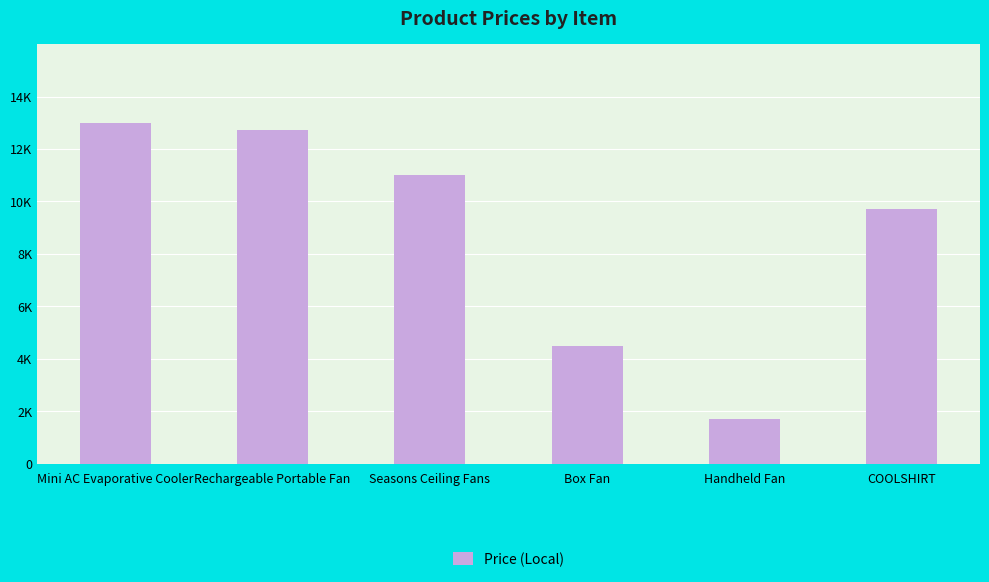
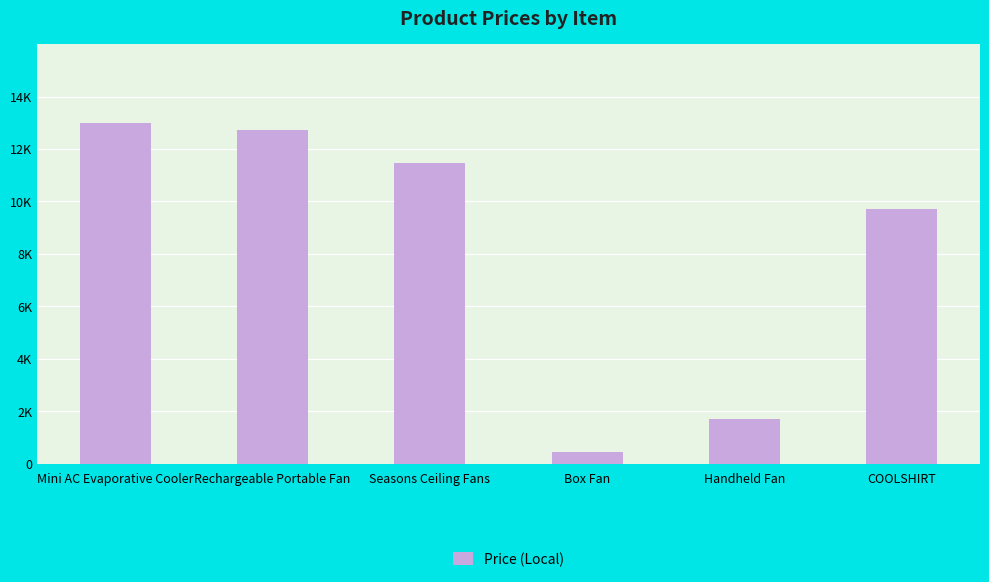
  {
    "Mini AC Evaporative Cooler": 13000,
    "Rechargeable Portable Fan": 12700,
-   "Seasons Ceiling Fans": 11000,
-   "Box Fan": 4500,
+   "Seasons Ceiling Fans": 11500,
+   "Box Fan": 400,
    "Handheld Fan": 1700,
    "COOLSHIRT": 9700
  }
